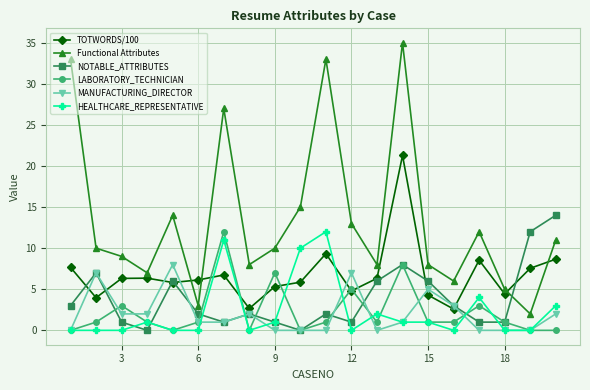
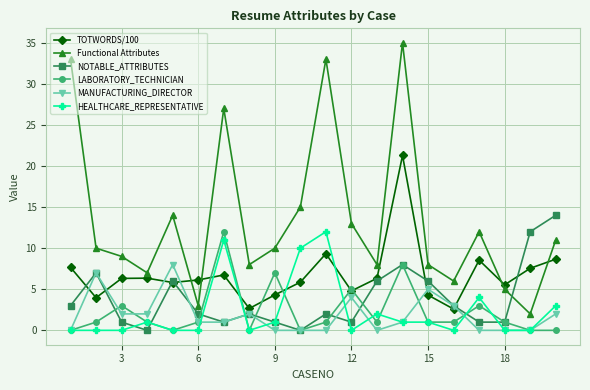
  {
    "TOTWORDS/100": {
      "3": 6,
      "6": 6,
-     "9": 5,
+     "9": 4,
      "15": 4,
-     "18": 4
+     "18": 6
    },
    "MANUFACTURING_DIRECTOR": {
      "3": 2,
      "9": 0,
-     "12": 7,
+     "12": 4,
      "15": 5
    },
    "HEALTHCARE_REPRESENTATIVE": {
      "3": 0,
      "6": 0,
      "12": 0
    }
  }
